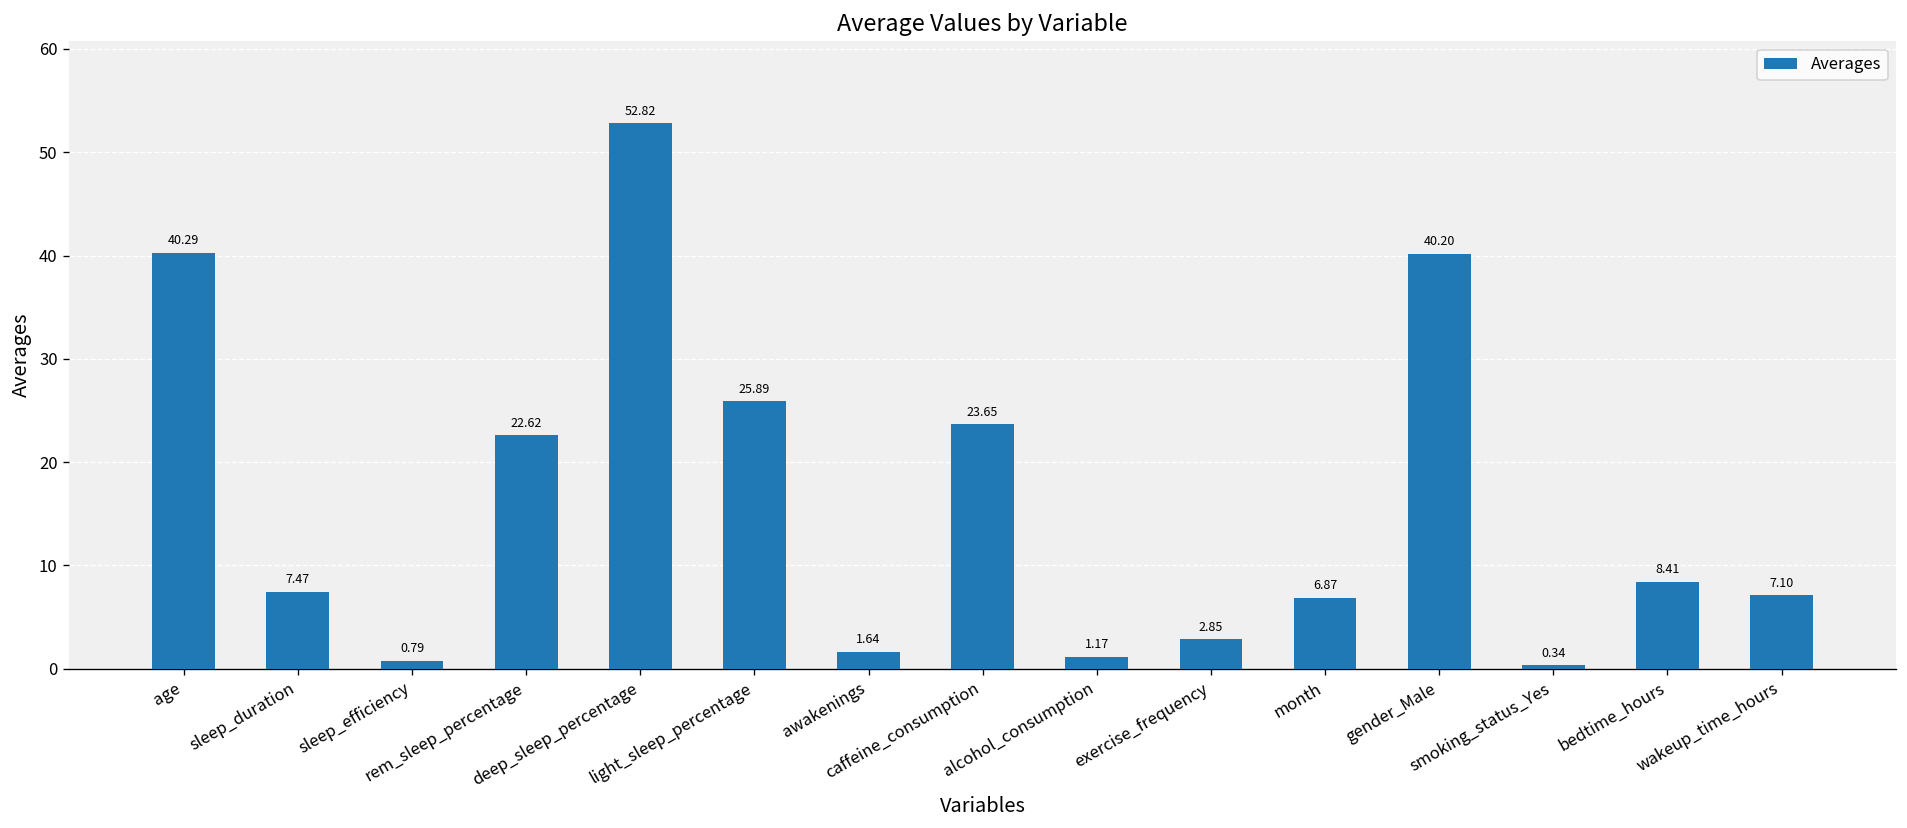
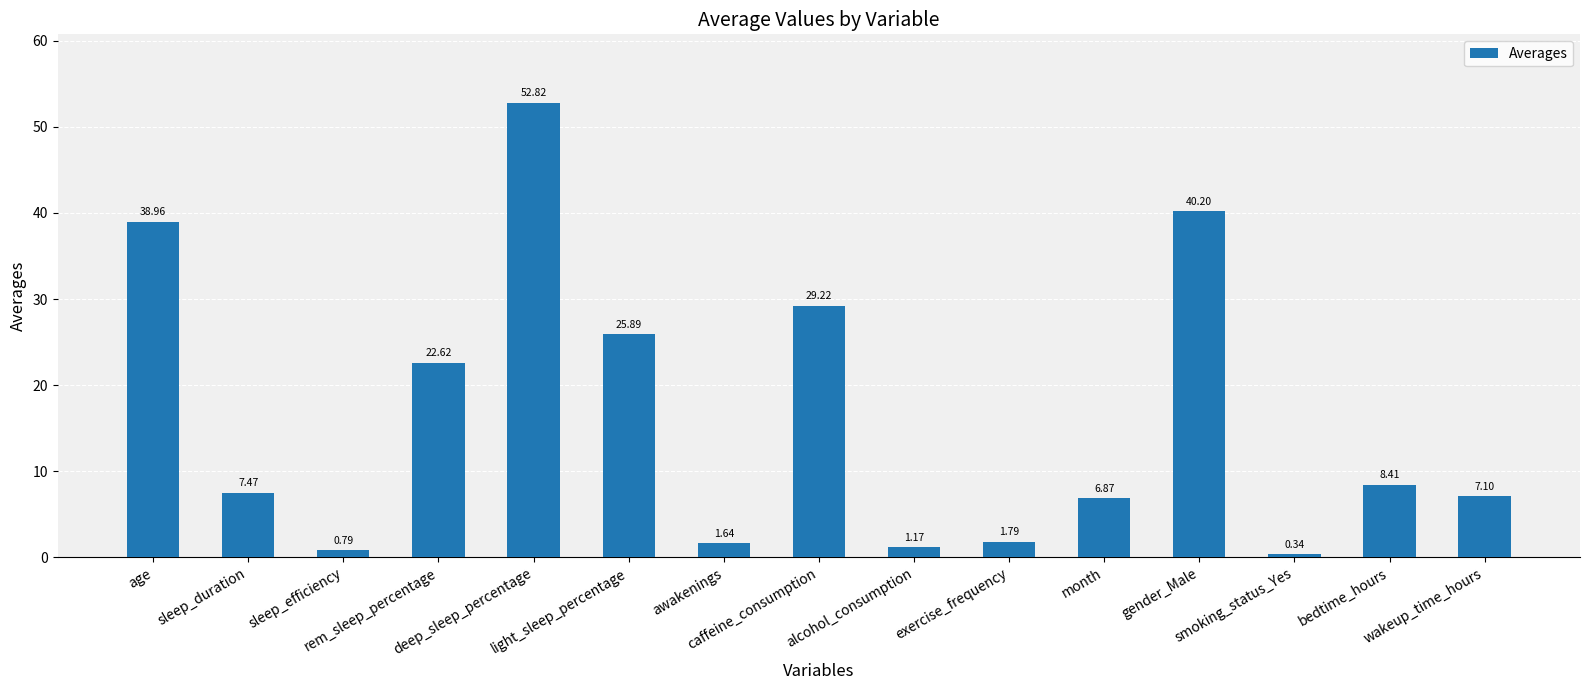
  {
-   "age": 40.29,
+   "age": 38.96,
    "sleep_duration": 7.47,
    "sleep_efficiency": 0.79,
    "rem_sleep_percentage": 22.62,
    "deep_sleep_percentage": 52.82,
    "light_sleep_percentage": 25.89,
    "awakenings": 1.64,
-   "caffeine_consumption": 23.65,
+   "caffeine_consumption": 29.22,
    "alcohol_consumption": 1.17,
-   "exercise_frequency": 2.85,
+   "exercise_frequency": 1.79,
    "month": 6.87,
    "gender_Male": 40.20,
    "smoking_status_Yes": 0.34,
    "bedtime_hours": 8.41,
    "wakeup_time_hours": 7.10
  }
